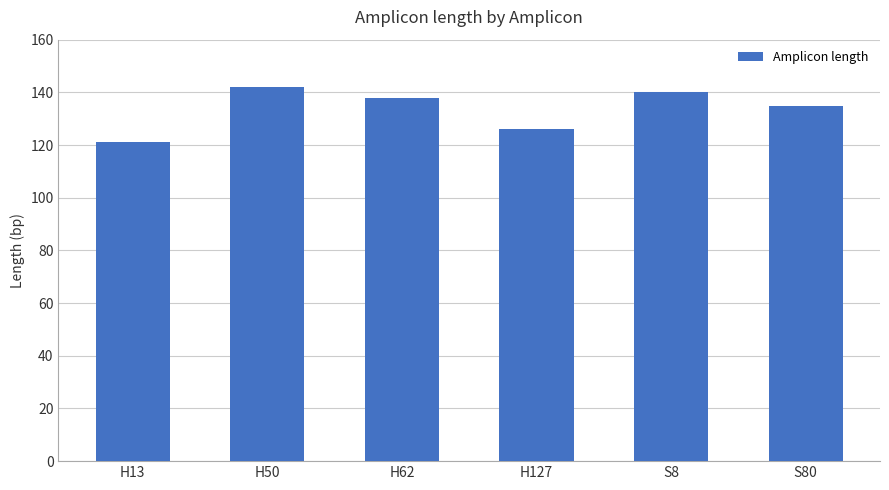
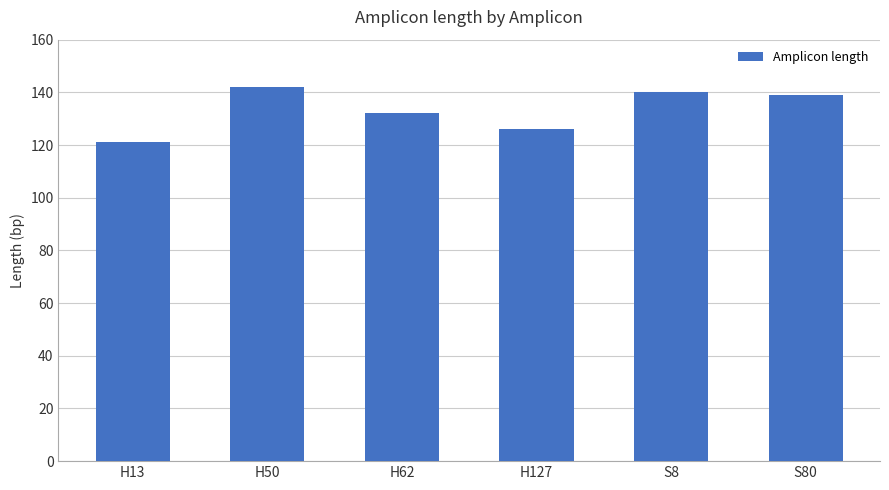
  {
    "H13": 121,
    "H50": 142,
-   "H62": 138,
+   "H62": 132,
    "H127": 126,
    "S8": 140,
-   "S80": 135
+   "S80": 139
  }
